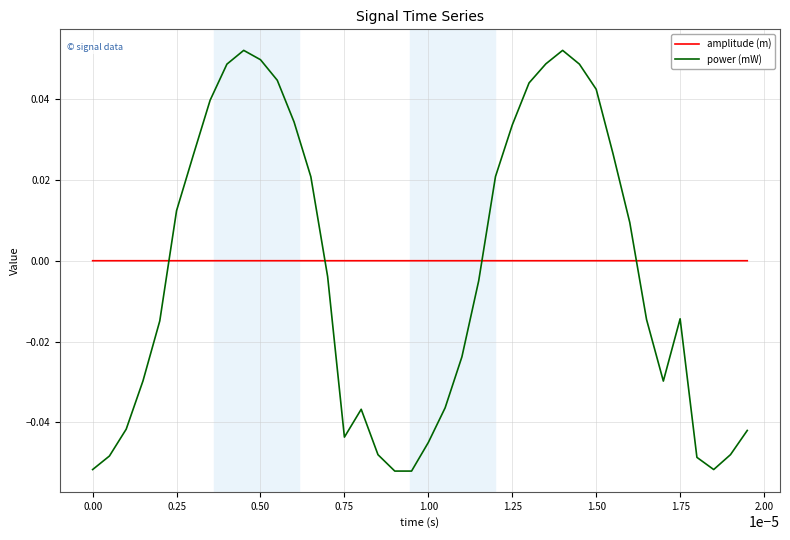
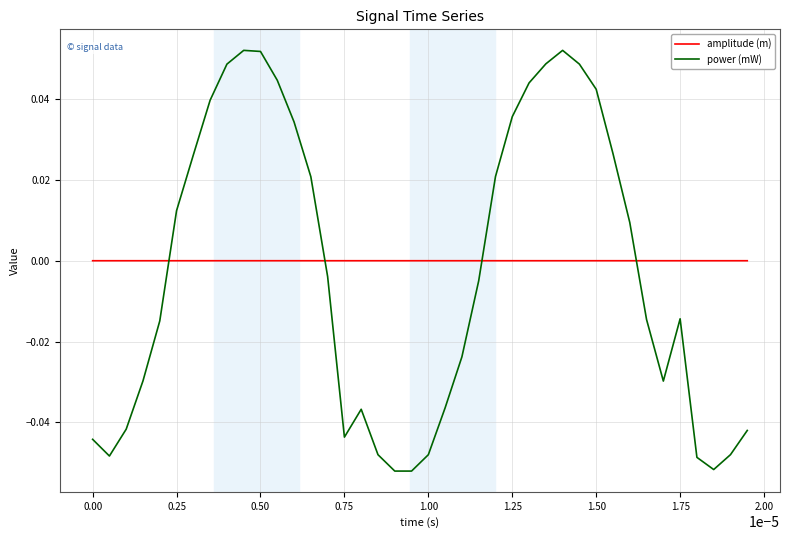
  {
    "amplitude (m)": {
      "0.00": 0.000,
      "0.25": 0.000,
      "0.50": 0.000,
      "0.75": 0.000,
      "1.00": 0.000,
      "1.25": 0.000,
      "1.50": 0.000,
      "1.75": 0.000
    },
    "power (mW)": {
-     "0.00": -0.052,
+     "0.00": -0.044,
      "0.25": 0.012,
-     "0.50": 0.050,
+     "0.50": 0.052,
      "0.75": -0.044,
-     "1.00": -0.045,
-     "1.25": 0.034,
+     "1.00": -0.048,
+     "1.25": 0.036,
      "1.50": 0.042,
      "1.75": -0.014
    }
  }
